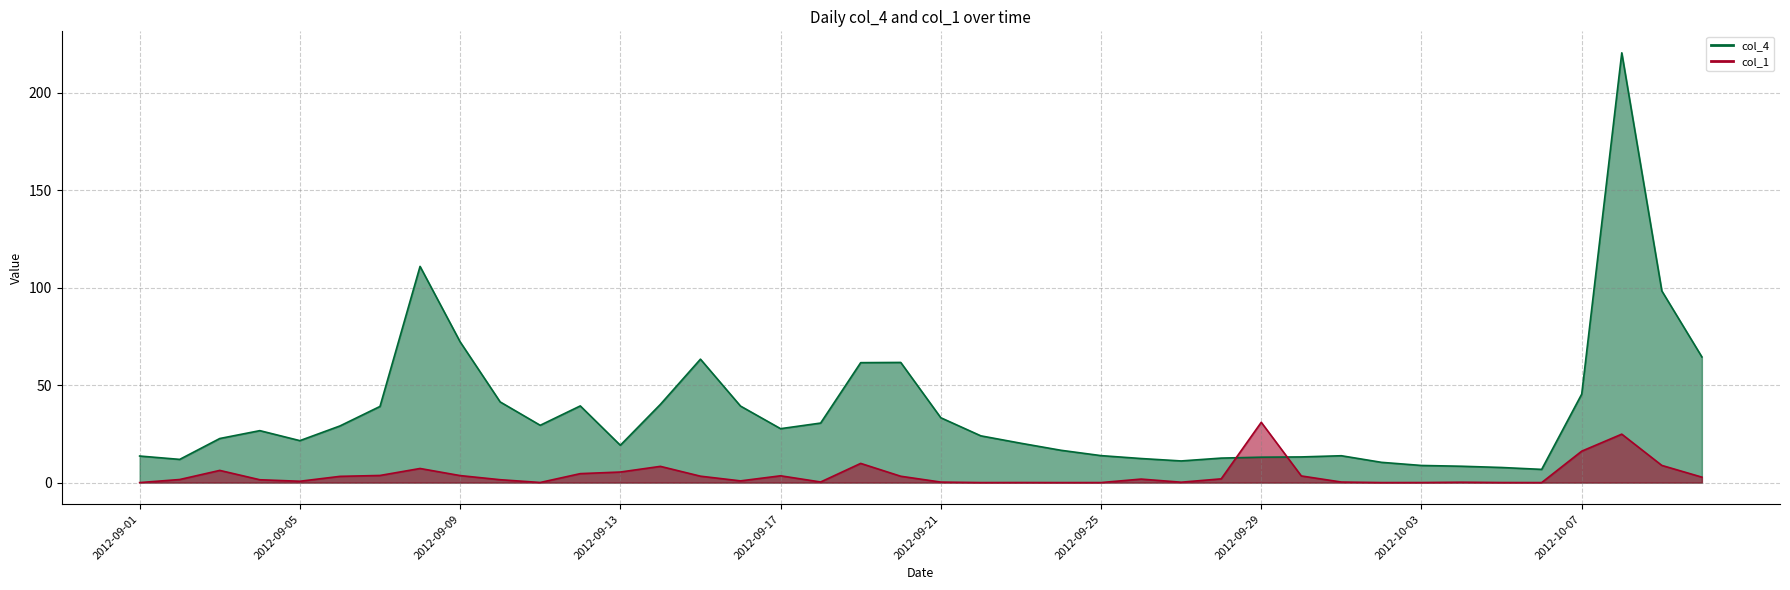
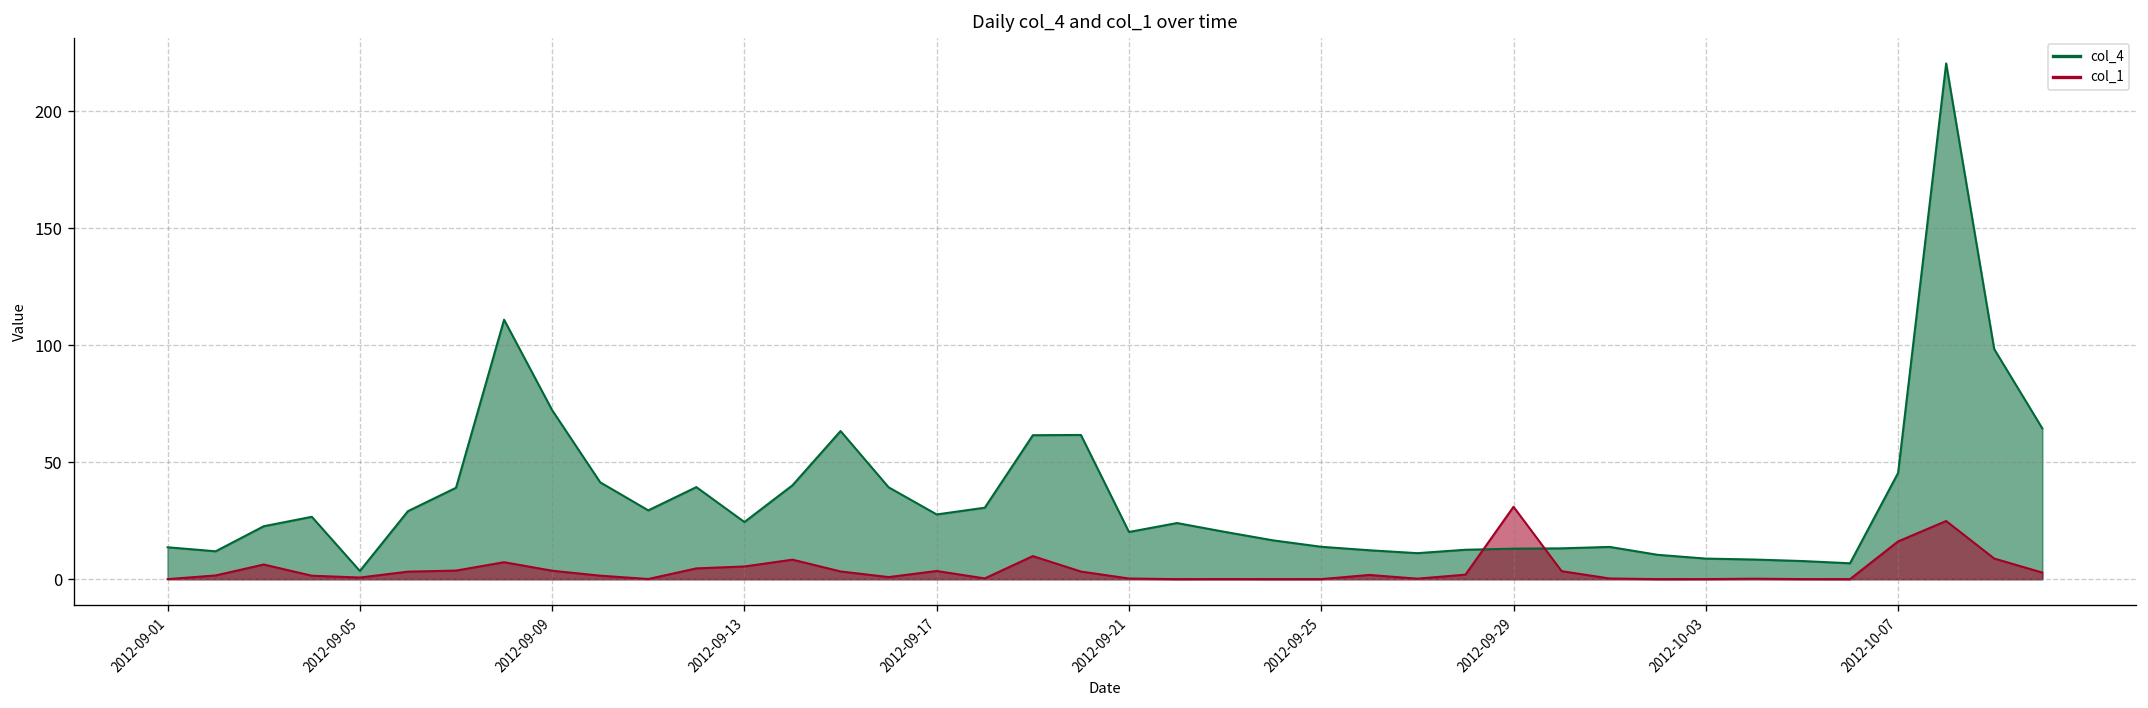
  {
    "col_4": {
      "2012-09-01": 14,
-     "2012-09-05": 22,
+     "2012-09-05": 4,
      "2012-09-09": 72,
-     "2012-09-13": 19,
+     "2012-09-13": 24,
      "2012-09-17": 28,
-     "2012-09-21": 33,
+     "2012-09-21": 20,
      "2012-09-25": 14,
      "2012-09-29": 13,
      "2012-10-03": 9,
      "2012-10-07": 45
    },
    "col_1": {
      "2012-09-01": 0,
      "2012-09-05": 1,
      "2012-09-09": 4,
      "2012-09-13": 5,
      "2012-09-17": 3,
      "2012-09-21": 0,
      "2012-09-25": 0,
      "2012-09-29": 31,
      "2012-10-03": 0,
      "2012-10-07": 16
    }
  }
